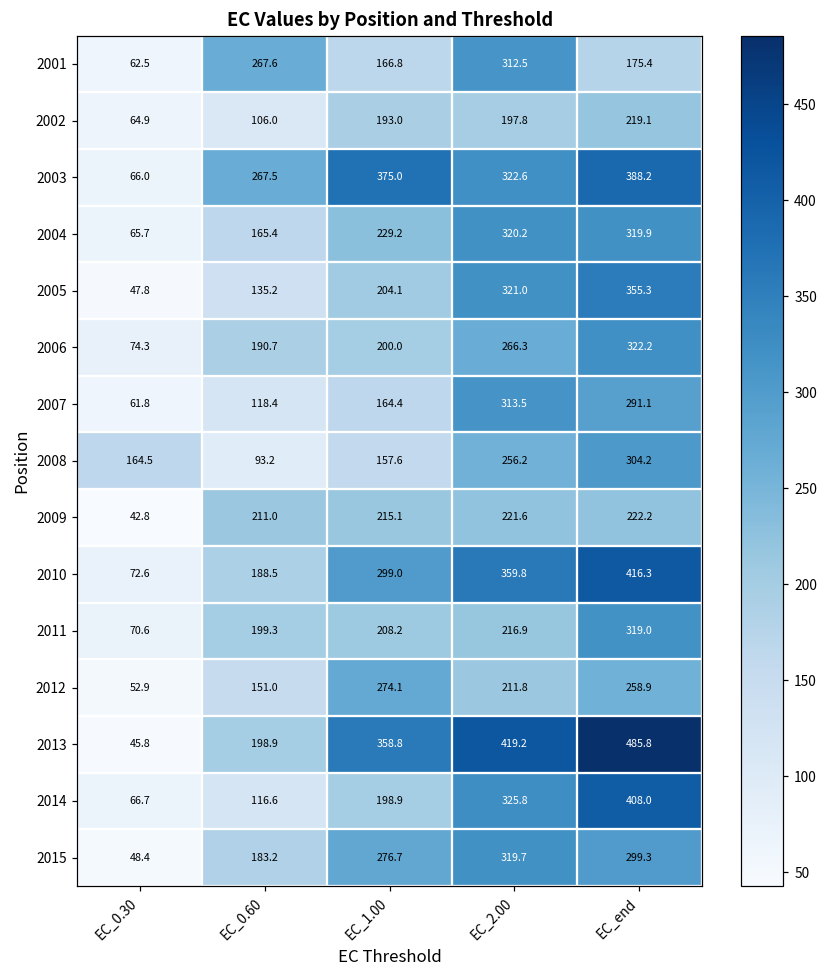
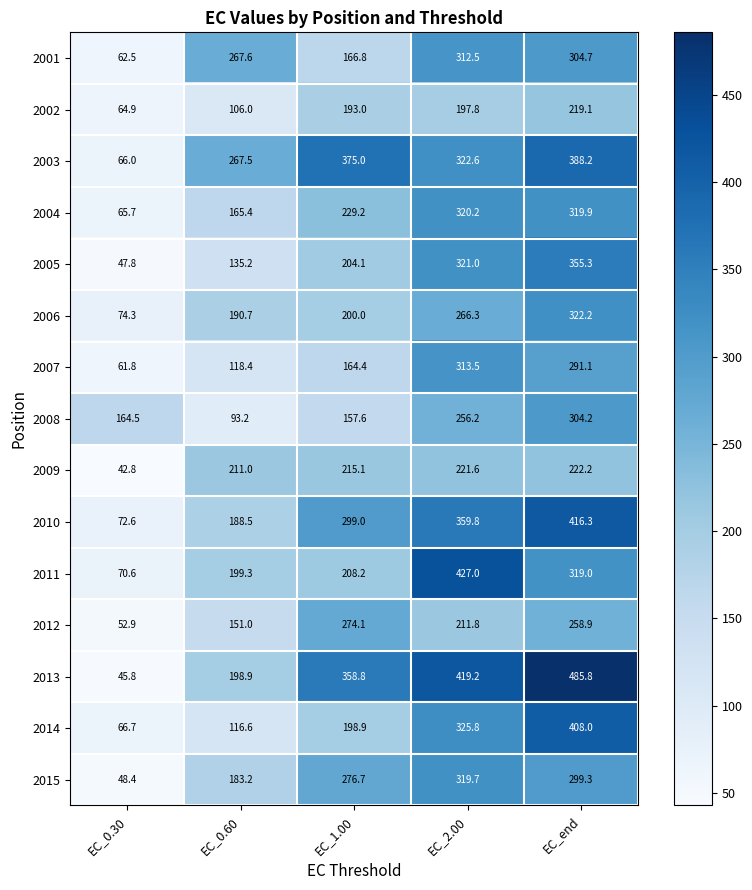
  {
    "2001": {
      "EC_0.30": 62.5,
      "EC_0.60": 267.6,
      "EC_1.00": 166.8,
      "EC_2.00": 312.5,
-     "EC_end": 175.4
+     "EC_end": 304.7
    },
    "2002": {
      "EC_0.30": 64.9,
      "EC_0.60": 106.0,
      "EC_1.00": 193.0,
      "EC_2.00": 197.8,
      "EC_end": 219.1
    },
    "2003": {
      "EC_0.30": 66.0,
      "EC_0.60": 267.5,
      "EC_1.00": 375.0,
      "EC_2.00": 322.6,
      "EC_end": 388.2
    },
    "2004": {
      "EC_0.30": 65.7,
      "EC_0.60": 165.4,
      "EC_1.00": 229.2,
      "EC_2.00": 320.2,
      "EC_end": 319.9
    },
    "2005": {
      "EC_0.30": 47.8,
      "EC_0.60": 135.2,
      "EC_1.00": 204.1,
      "EC_2.00": 321.0,
      "EC_end": 355.3
    },
    "2006": {
      "EC_0.30": 74.3,
      "EC_0.60": 190.7,
      "EC_1.00": 200.0,
      "EC_2.00": 266.3,
      "EC_end": 322.2
    },
    "2007": {
      "EC_0.30": 61.8,
      "EC_0.60": 118.4,
      "EC_1.00": 164.4,
      "EC_2.00": 313.5,
      "EC_end": 291.1
    },
    "2008": {
      "EC_0.30": 164.5,
      "EC_0.60": 93.2,
      "EC_1.00": 157.6,
      "EC_2.00": 256.2,
      "EC_end": 304.2
    },
    "2009": {
      "EC_0.30": 42.8,
      "EC_0.60": 211.0,
      "EC_1.00": 215.1,
      "EC_2.00": 221.6,
      "EC_end": 222.2
    },
    "2010": {
      "EC_0.30": 72.6,
      "EC_0.60": 188.5,
      "EC_1.00": 299.0,
      "EC_2.00": 359.8,
      "EC_end": 416.3
    },
    "2011": {
      "EC_0.30": 70.6,
      "EC_0.60": 199.3,
      "EC_1.00": 208.2,
-     "EC_2.00": 216.9,
+     "EC_2.00": 427.0,
      "EC_end": 319.0
    },
    "2012": {
      "EC_0.30": 52.9,
      "EC_0.60": 151.0,
      "EC_1.00": 274.1,
      "EC_2.00": 211.8,
      "EC_end": 258.9
    },
    "2013": {
      "EC_0.30": 45.8,
      "EC_0.60": 198.9,
      "EC_1.00": 358.8,
      "EC_2.00": 419.2,
      "EC_end": 485.8
    },
    "2014": {
      "EC_0.30": 66.7,
      "EC_0.60": 116.6,
      "EC_1.00": 198.9,
      "EC_2.00": 325.8,
      "EC_end": 408.0
    },
    "2015": {
      "EC_0.30": 48.4,
      "EC_0.60": 183.2,
      "EC_1.00": 276.7,
      "EC_2.00": 319.7,
      "EC_end": 299.3
    }
  }
